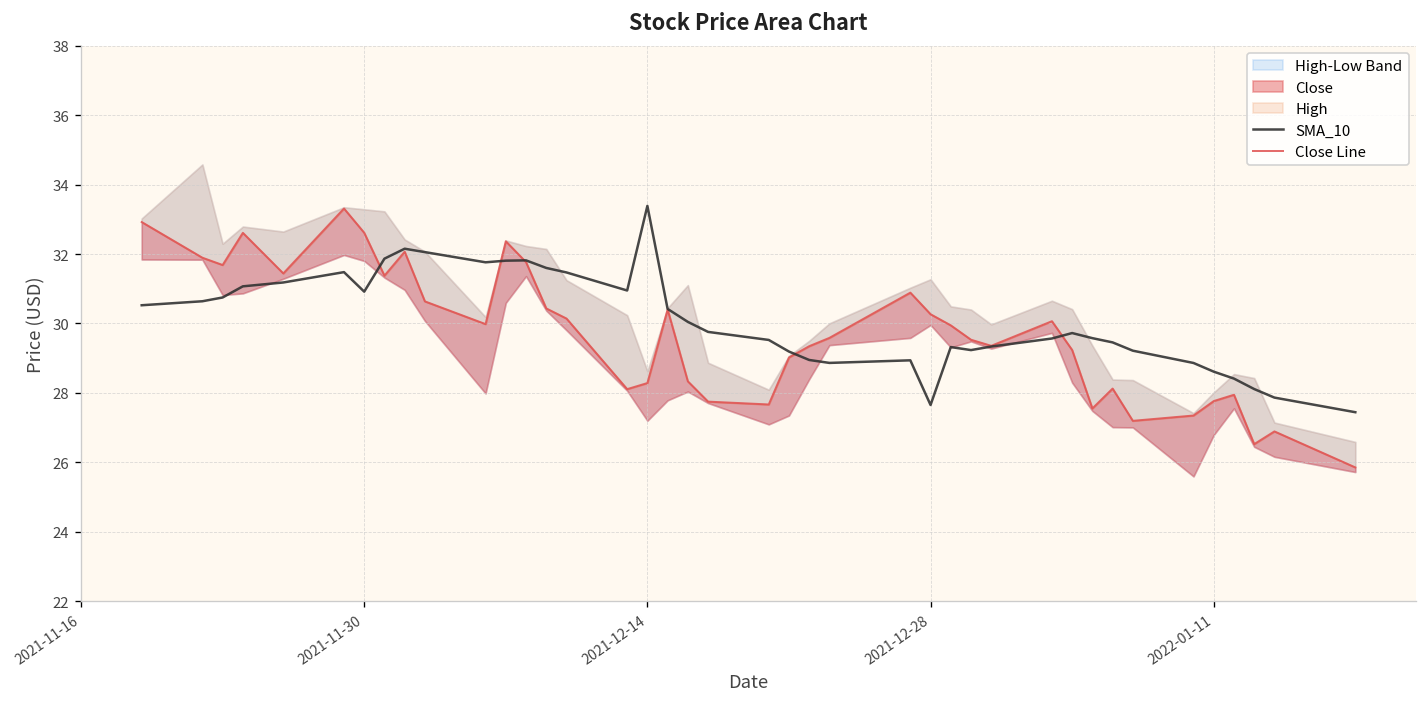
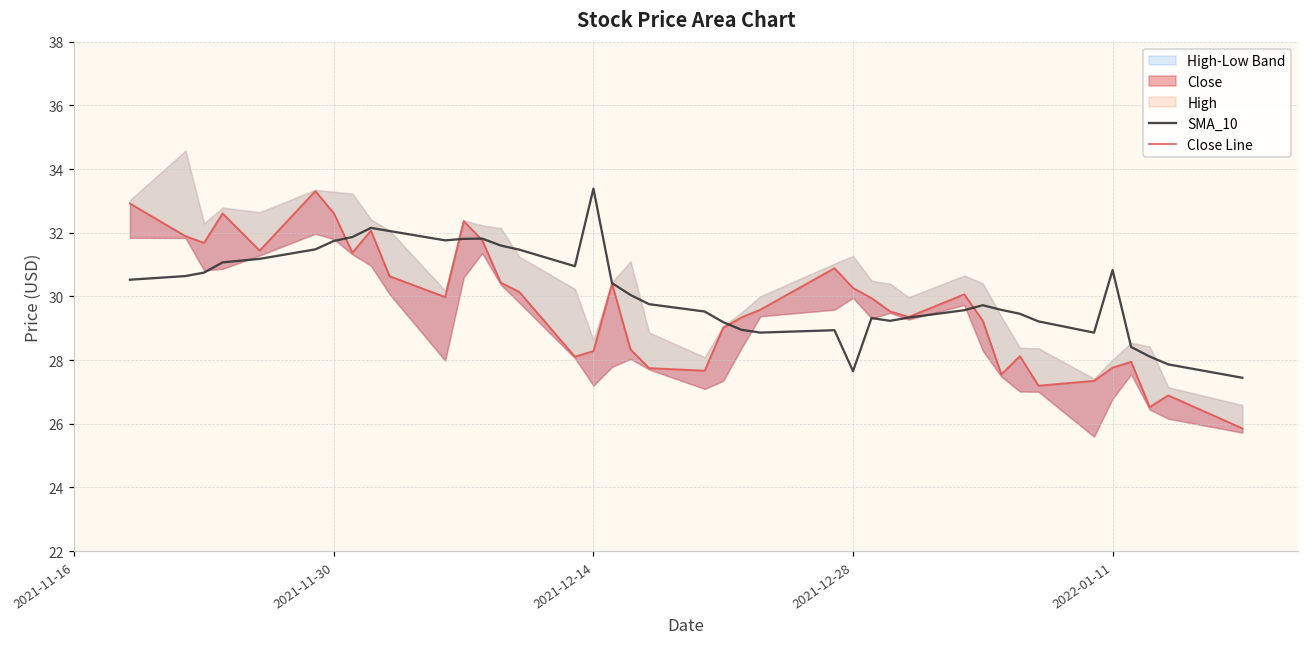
  {
    "SMA_10": {
-     "2021-11-30": 30.9,
+     "2021-11-30": 31.7,
      "2021-12-14": 33.4,
      "2021-12-28": 27.7,
-     "2022-01-11": 28.6
+     "2022-01-11": 30.8
    },
    "Close": {
      "2021-11-30": 32.6,
      "2021-12-14": 28.3,
      "2021-12-28": 30.3,
      "2022-01-11": 27.8
    }
  }
